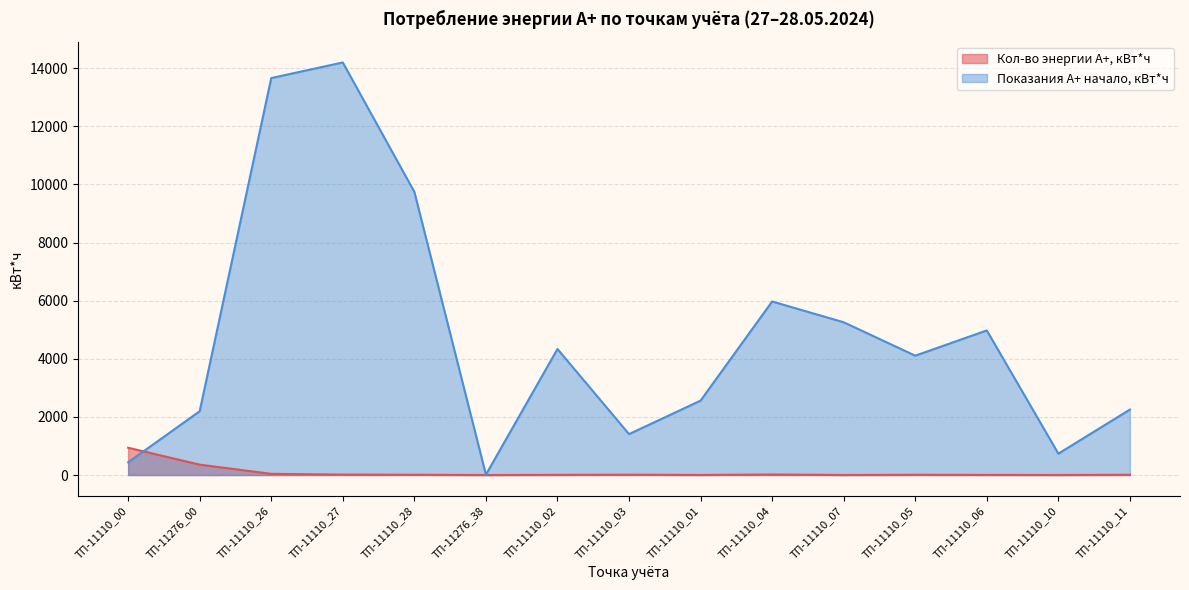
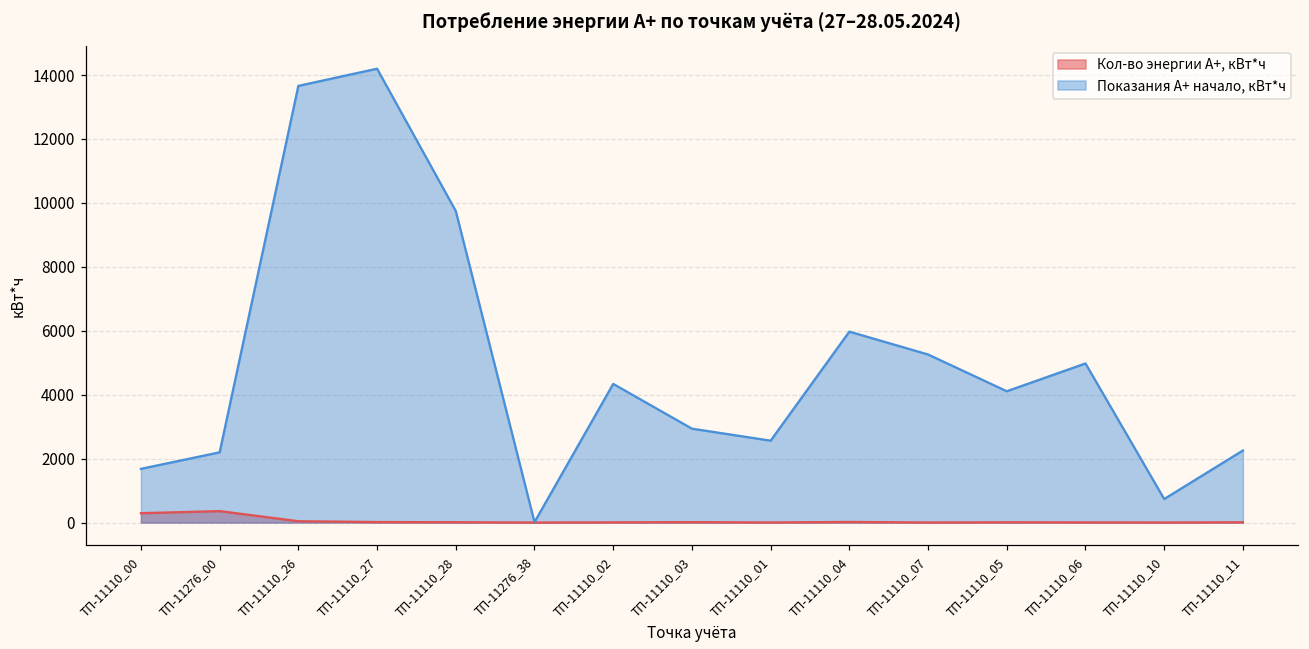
  {
    "Кол-во энергии А+, кВт*ч": {
-     "ТП-11110_00": 900,
+     "ТП-11110_00": 300,
      "ТП-11276_00": 400,
      "ТП-11110_26": 0,
      "ТП-11110_27": 0,
      "ТП-11110_28": 0,
      "ТП-11110_02": 0,
      "ТП-11110_03": 0,
      "ТП-11110_01": 0,
      "ТП-11110_04": 0,
      "ТП-11110_07": 0,
      "ТП-11110_05": 0,
      "ТП-11110_06": 0,
      "ТП-11110_10": 0,
      "ТП-11110_11": 0
    },
    "Показания А+ начало, кВт*ч": {
-     "ТП-11110_00": 400,
+     "ТП-11110_00": 1700,
      "ТП-11276_00": 2200,
      "ТП-11110_26": 13700,
      "ТП-11110_27": 14200,
      "ТП-11110_28": 9700,
      "ТП-11110_02": 4300,
-     "ТП-11110_03": 1400,
+     "ТП-11110_03": 2900,
      "ТП-11110_01": 2600,
      "ТП-11110_04": 6000,
      "ТП-11110_07": 5300,
      "ТП-11110_05": 4100,
      "ТП-11110_06": 5000,
      "ТП-11110_10": 700,
      "ТП-11110_11": 2300
    }
  }
